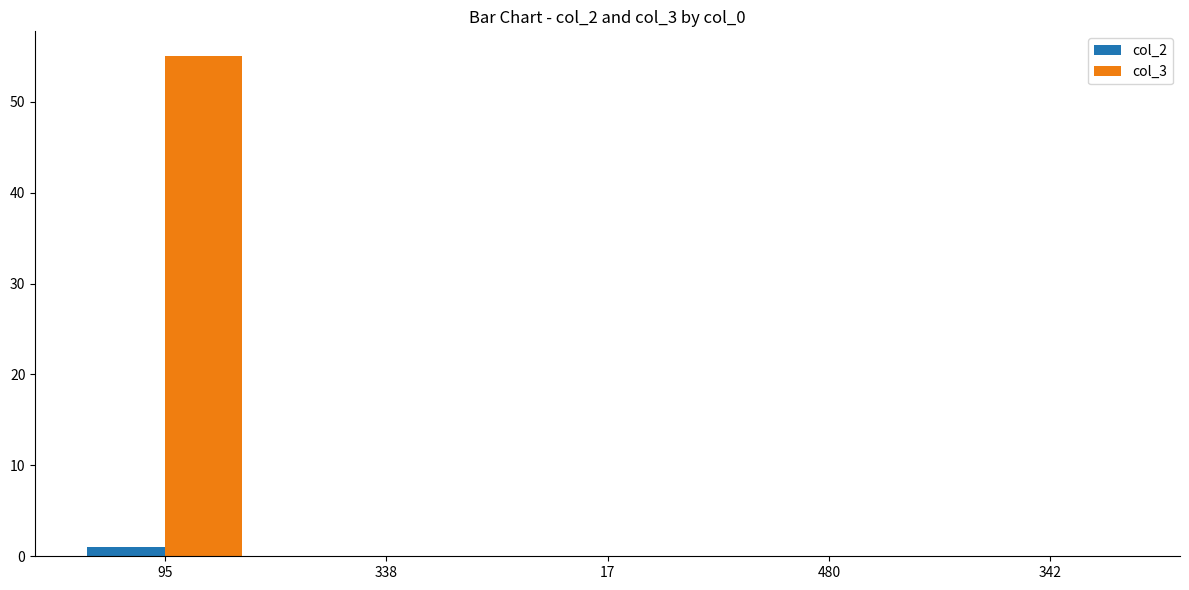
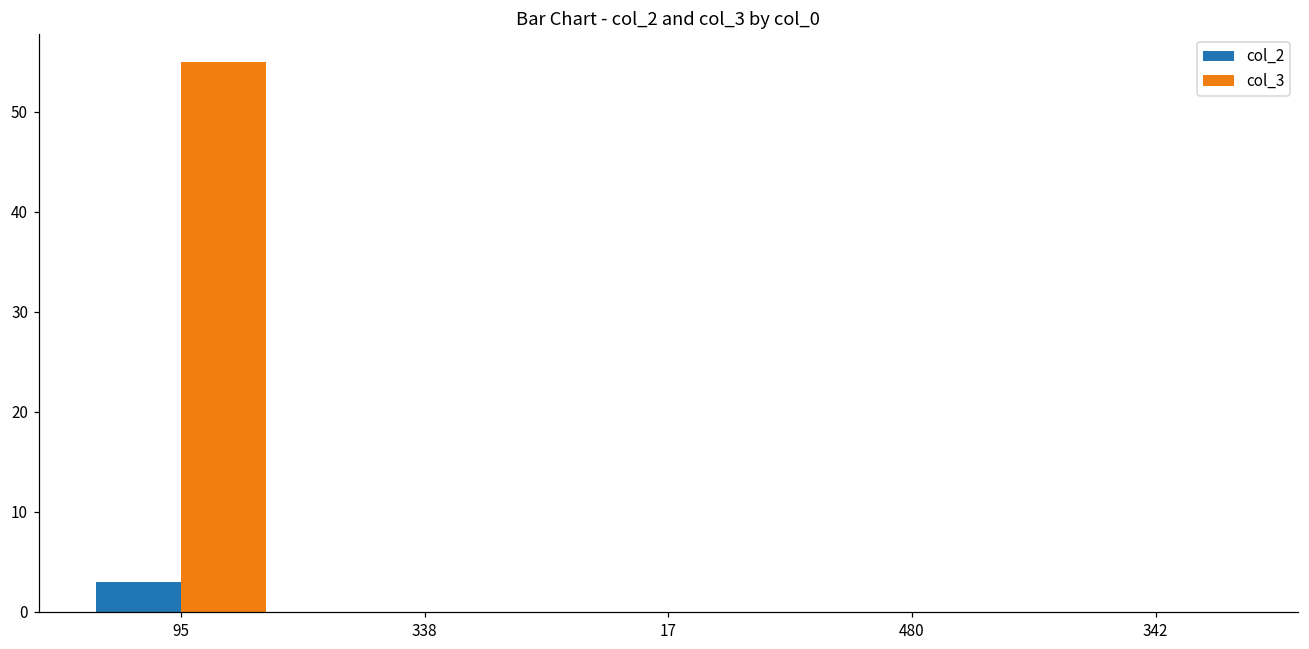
  {
    "col_2": {
-     "95": 1,
+     "95": 3,
      "338": 0,
      "17": 0,
      "480": 0,
      "342": 0
    },
    "col_3": {
      "95": 55,
      "338": 0,
      "17": 0,
      "480": 0,
      "342": 0
    }
  }
